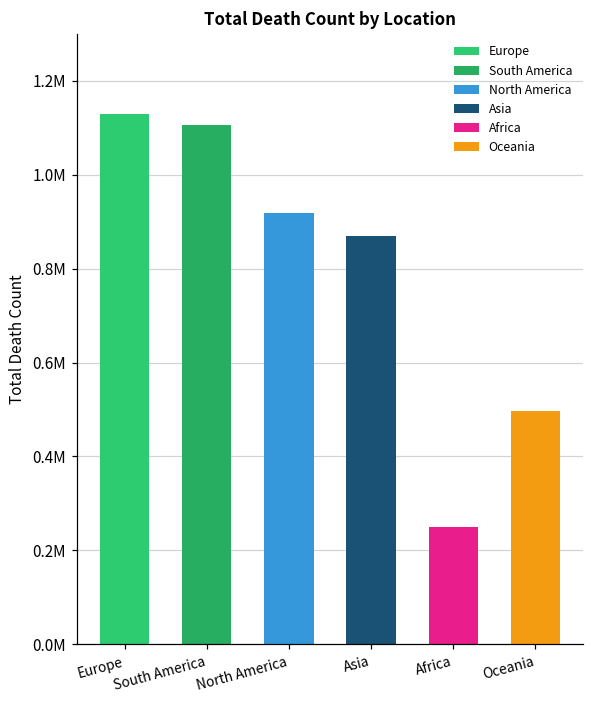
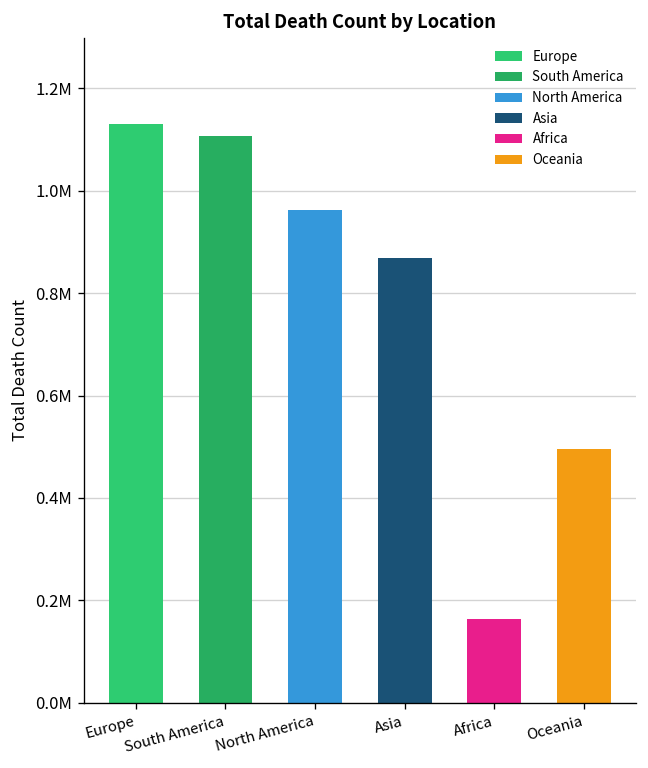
  {
    "Europe": 1130000,
    "South America": 1110000,
-   "North America": 920000,
+   "North America": 960000,
    "Asia": 870000,
-   "Africa": 250000,
+   "Africa": 160000,
    "Oceania": 500000
  }
